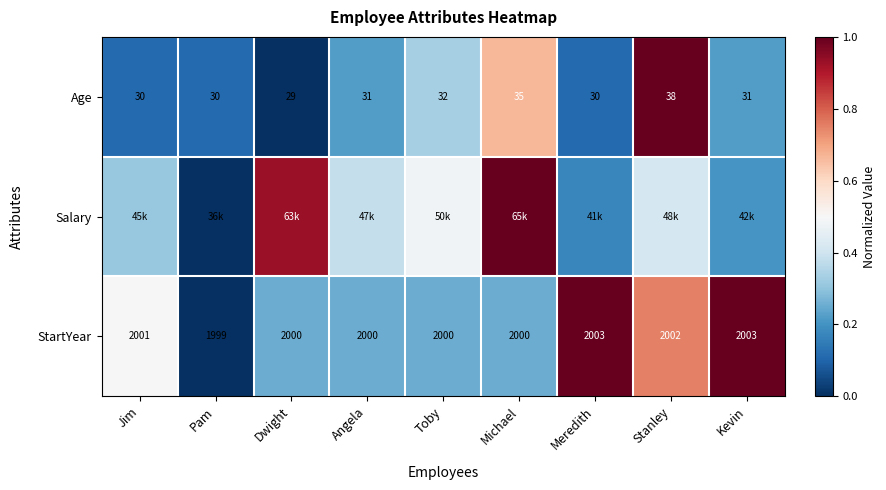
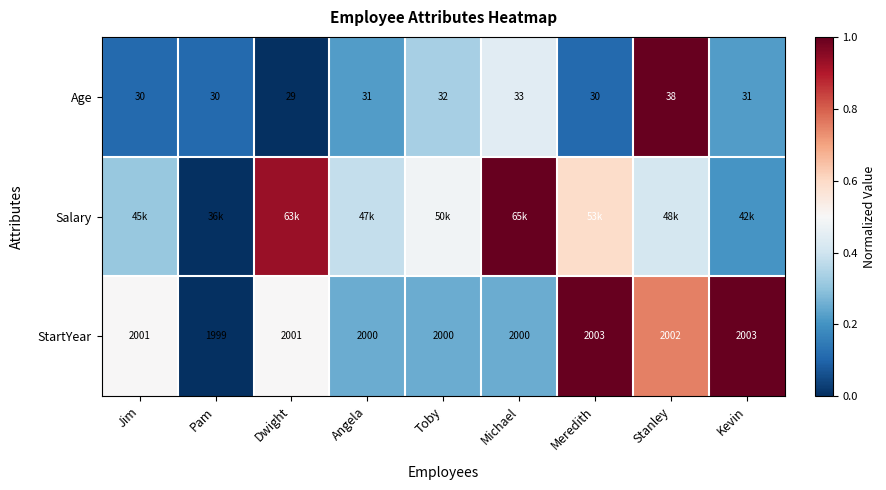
  {
    "Age": {
      "Jim": "30",
      "Pam": "30",
      "Dwight": "29",
      "Angela": "31",
      "Toby": "32",
-     "Michael": "35",
+     "Michael": "33",
      "Meredith": "30",
      "Stanley": "38",
      "Kevin": "31"
    },
    "Salary": {
      "Jim": "45k",
      "Pam": "36k",
      "Dwight": "63k",
      "Angela": "47k",
      "Toby": "50k",
      "Michael": "65k",
-     "Meredith": "41k",
+     "Meredith": "53k",
      "Stanley": "48k",
      "Kevin": "42k"
    },
    "StartYear": {
      "Jim": "2001",
      "Pam": "1999",
-     "Dwight": "2000",
+     "Dwight": "2001",
      "Angela": "2000",
      "Toby": "2000",
      "Michael": "2000",
      "Meredith": "2003",
      "Stanley": "2002",
      "Kevin": "2003"
    }
  }
